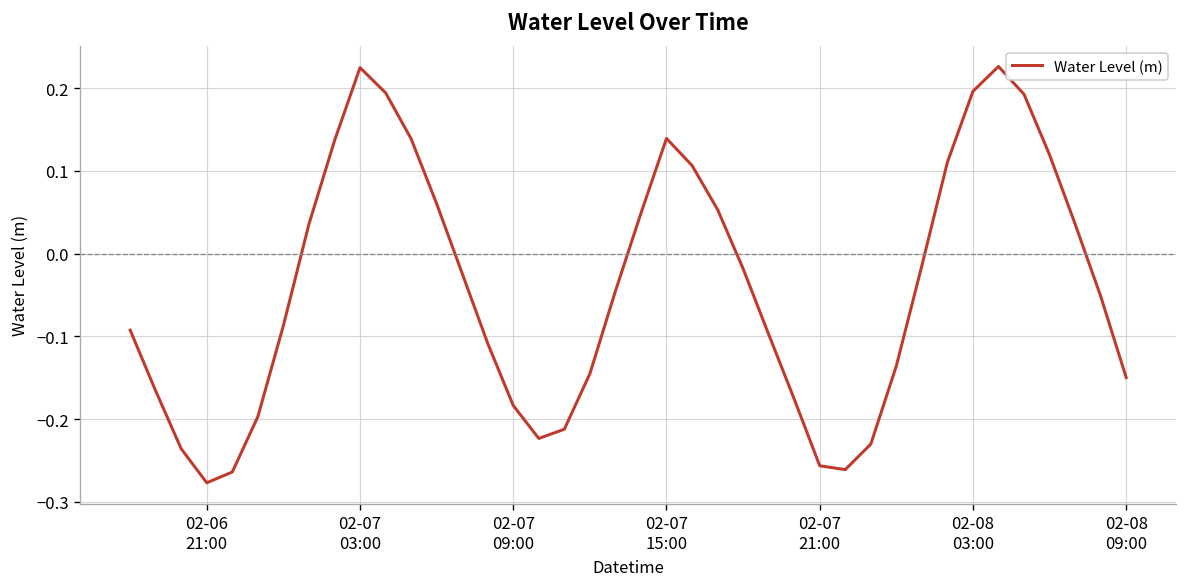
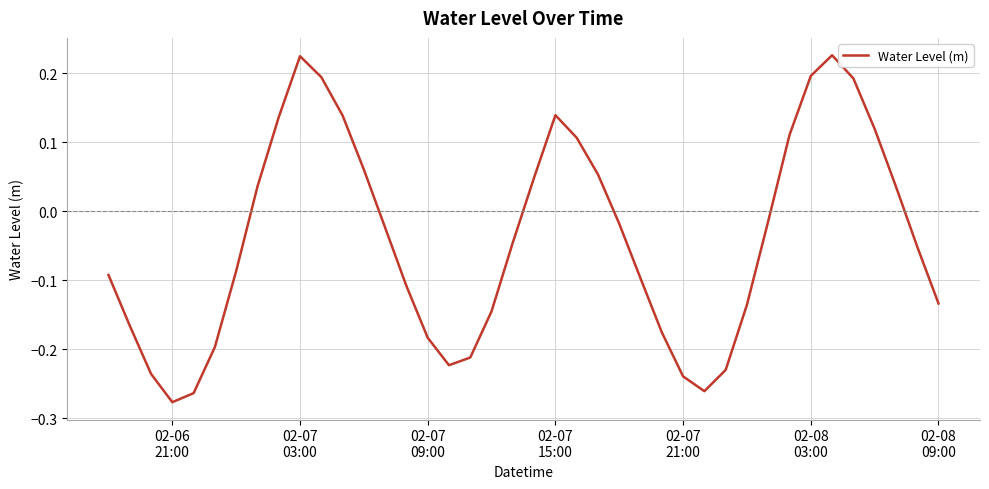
  {
    "02-06 21:00": -0.28,
    "02-07 03:00": 0.22,
    "02-07 09:00": -0.18,
    "02-07 15:00": 0.14,
-   "02-07 21:00": -0.26,
+   "02-07 21:00": -0.24,
    "02-08 03:00": 0.20,
-   "02-08 09:00": -0.15
+   "02-08 09:00": -0.13
  }
